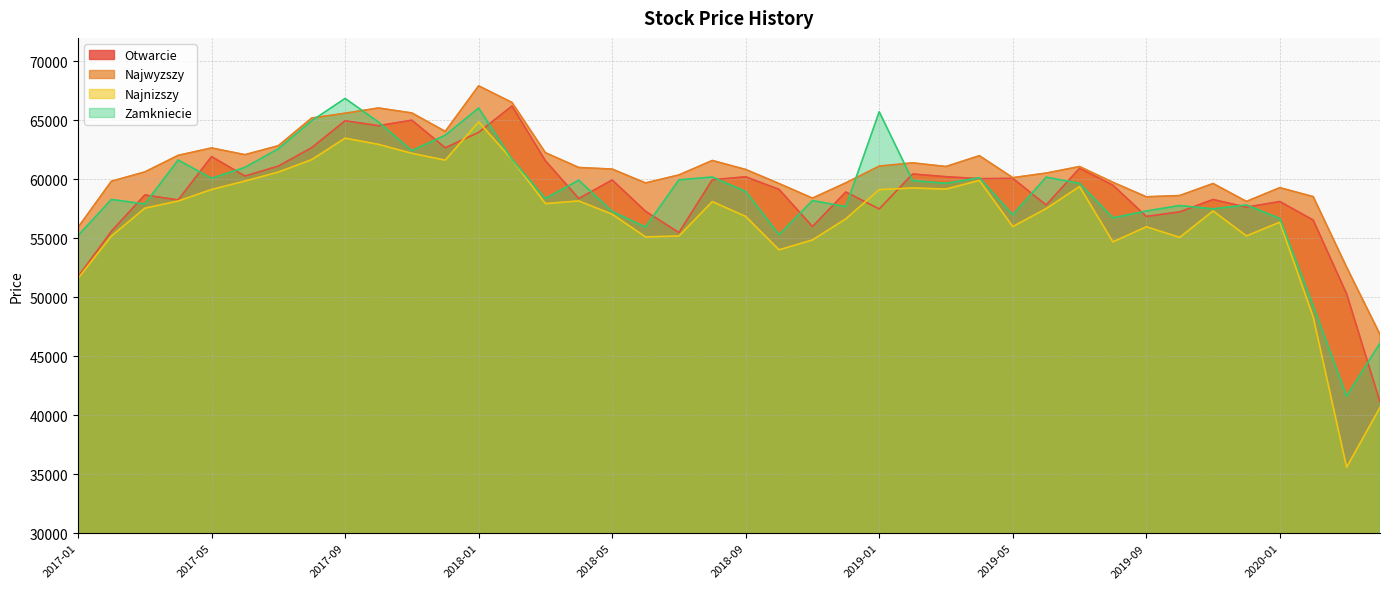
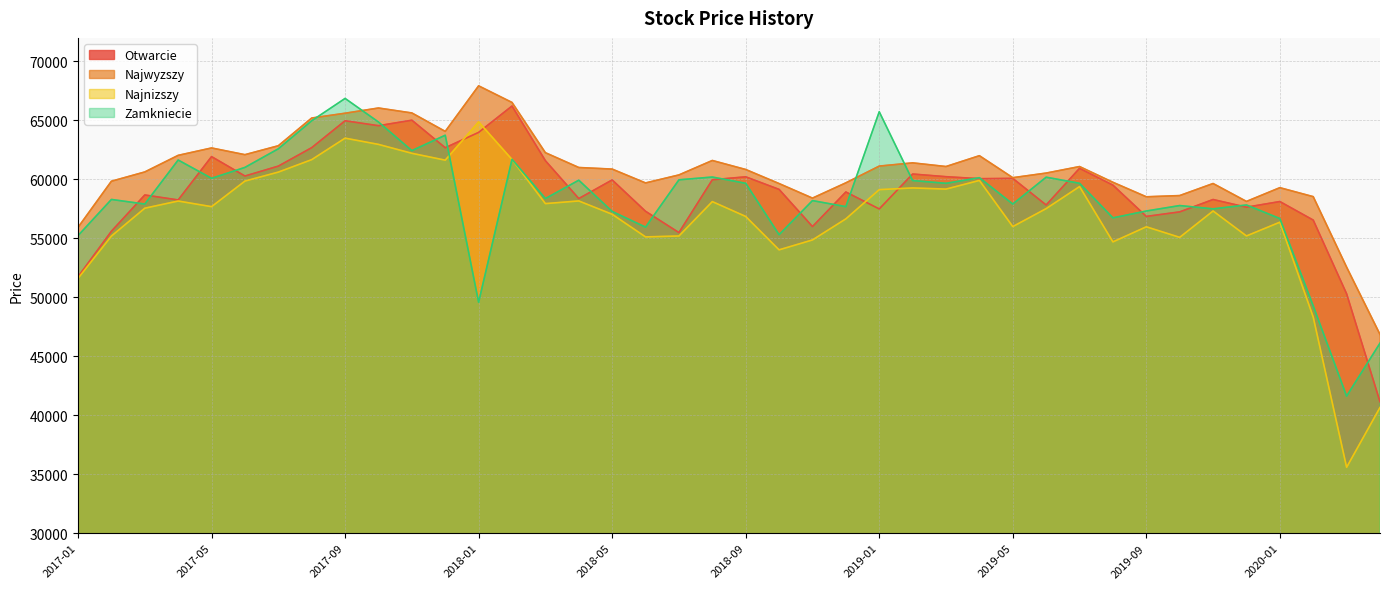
  {
    "Najnizszy": {
-     "2017-05": 59100,
+     "2017-05": 57700,
      "2017-09": 63500,
      "2018-01": 64900,
      "2018-05": 57000,
      "2018-09": 56900,
      "2019-01": 59100,
      "2019-05": 56000,
      "2019-09": 56000,
      "2020-01": 56400
    },
    "Zamkniecie": {
      "2017-01": 55200,
      "2017-05": 60100,
      "2017-09": 66900,
-     "2018-01": 66000,
+     "2018-01": 49600,
      "2018-05": 57300,
-     "2018-09": 59000,
+     "2018-09": 59700,
      "2019-01": 65700,
-     "2019-05": 57000,
+     "2019-05": 57900,
      "2019-09": 57300,
      "2020-01": 56700
    }
  }
